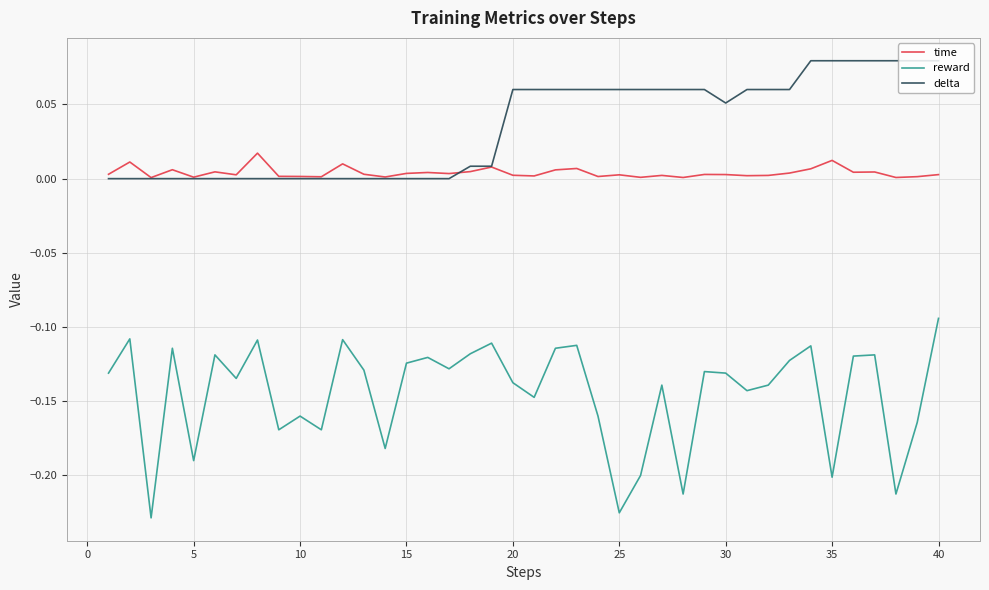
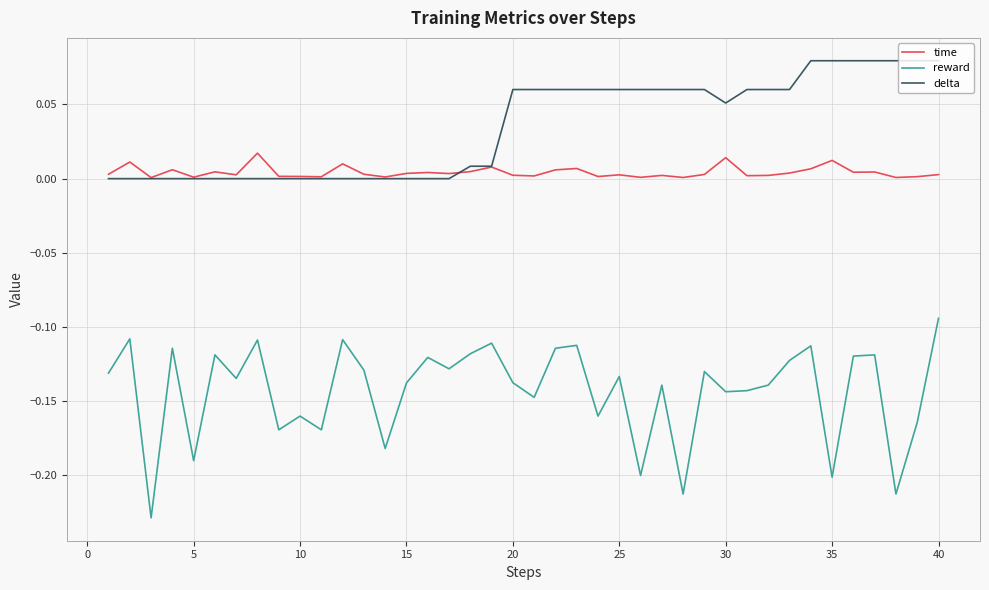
  {
    "time": {
      "15": 0.004,
      "20": 0.002,
      "25": 0.003,
-     "30": 0.003,
+     "30": 0.014,
      "35": 0.012,
      "40": 0.003
    },
    "reward": {
      "5": -0.190,
      "10": -0.160,
-     "15": -0.124,
+     "15": -0.138,
      "20": -0.138,
-     "25": -0.225,
-     "30": -0.131,
+     "25": -0.133,
+     "30": -0.144,
      "35": -0.201,
      "40": -0.094
    },
    "delta": {
      "15": 0.000,
      "20": 0.060,
      "25": 0.060,
      "30": 0.051,
      "35": 0.079
    }
  }
